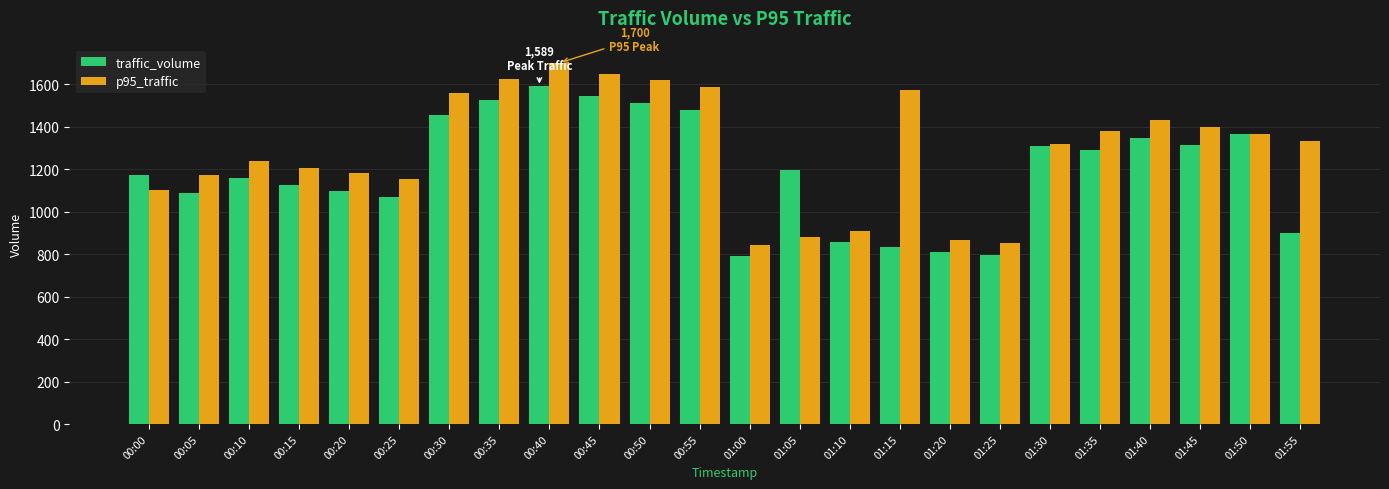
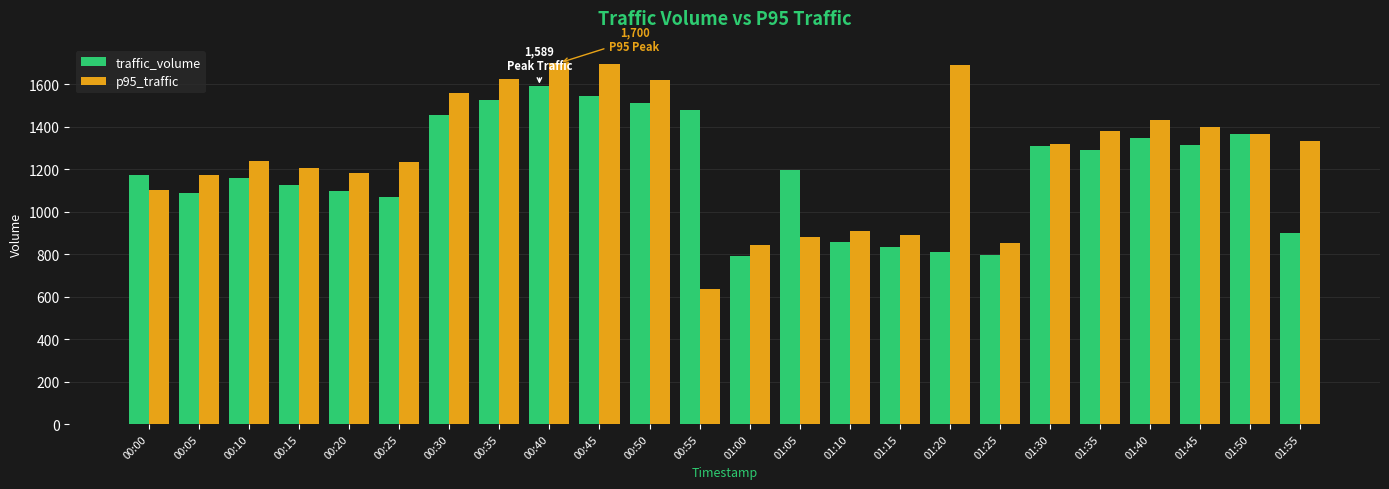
  {
    "traffic_volume": {
      "00:40": "1,589"
    },
    "p95_traffic": {
      "00:00": "1100",
      "00:05": "1170",
      "00:10": "1240",
      "00:15": "1210",
      "00:20": "1180",
-     "00:25": "1160",
+     "00:25": "1240",
      "00:30": "1560",
-     "00:45": "1650",
+     "00:45": "1690",
      "00:50": "1620",
-     "00:55": "1590",
+     "00:55": "640",
      "01:00": "850",
      "01:05": "880",
      "01:10": "910",
-     "01:15": "1570",
-     "01:20": "870",
+     "01:15": "890",
+     "01:20": "1690",
      "01:25": "850",
      "01:30": "1320",
      "01:35": "1380",
      "01:40": "1430",
      "01:45": "1400",
      "01:50": "1370",
      "01:55": "1330"
    }
  }
